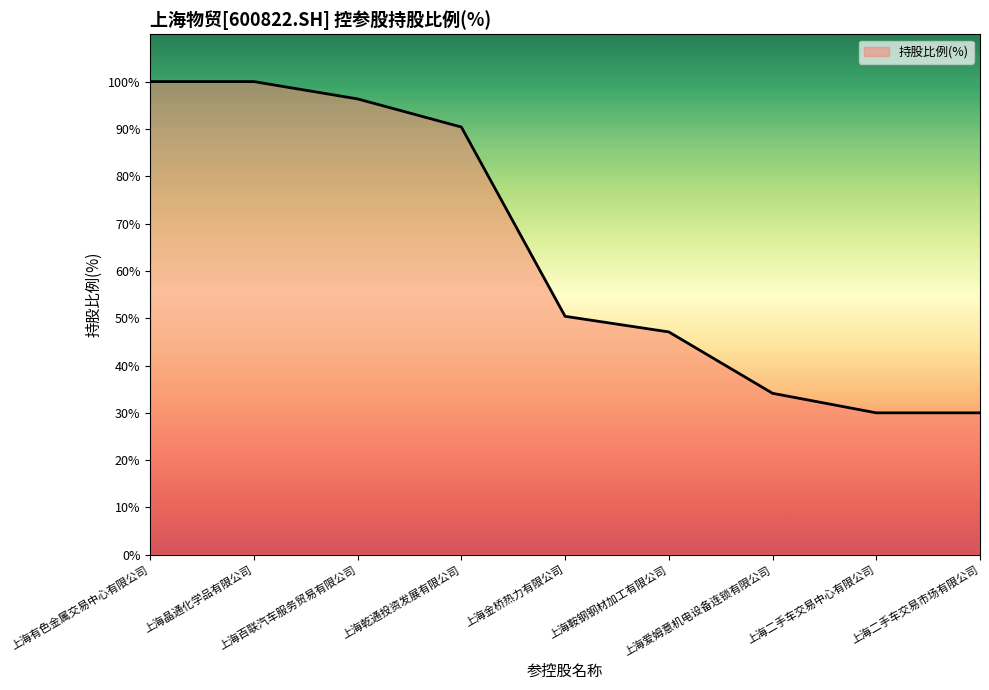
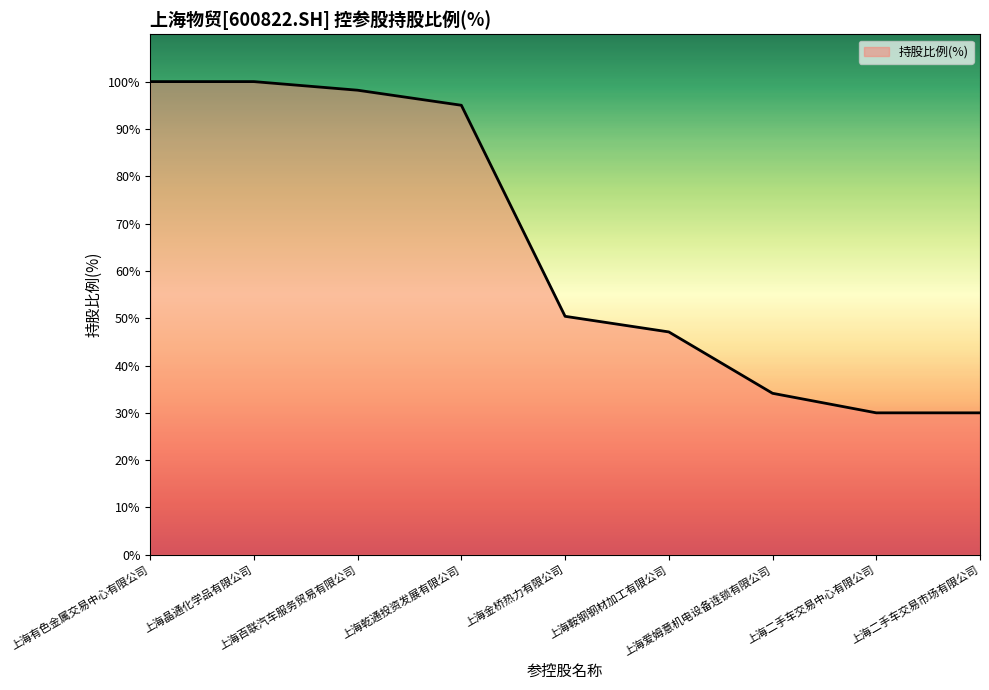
  {
    "上海有色金属交易中心有限公司": "100%",
    "上海晶通化学品有限公司": "100%",
-   "上海百联汽车服务贸易有限公司": "96%",
-   "上海乾通投资发展有限公司": "90%",
+   "上海百联汽车服务贸易有限公司": "98%",
+   "上海乾通投资发展有限公司": "95%",
    "上海金桥热力有限公司": "50%",
    "上海鞍钢钢材加工有限公司": "47%",
    "上海爱姆意机电设备连锁有限公司": "34%",
    "上海二手车交易中心有限公司": "30%",
    "上海二手车交易市场有限公司": "30%"
  }
